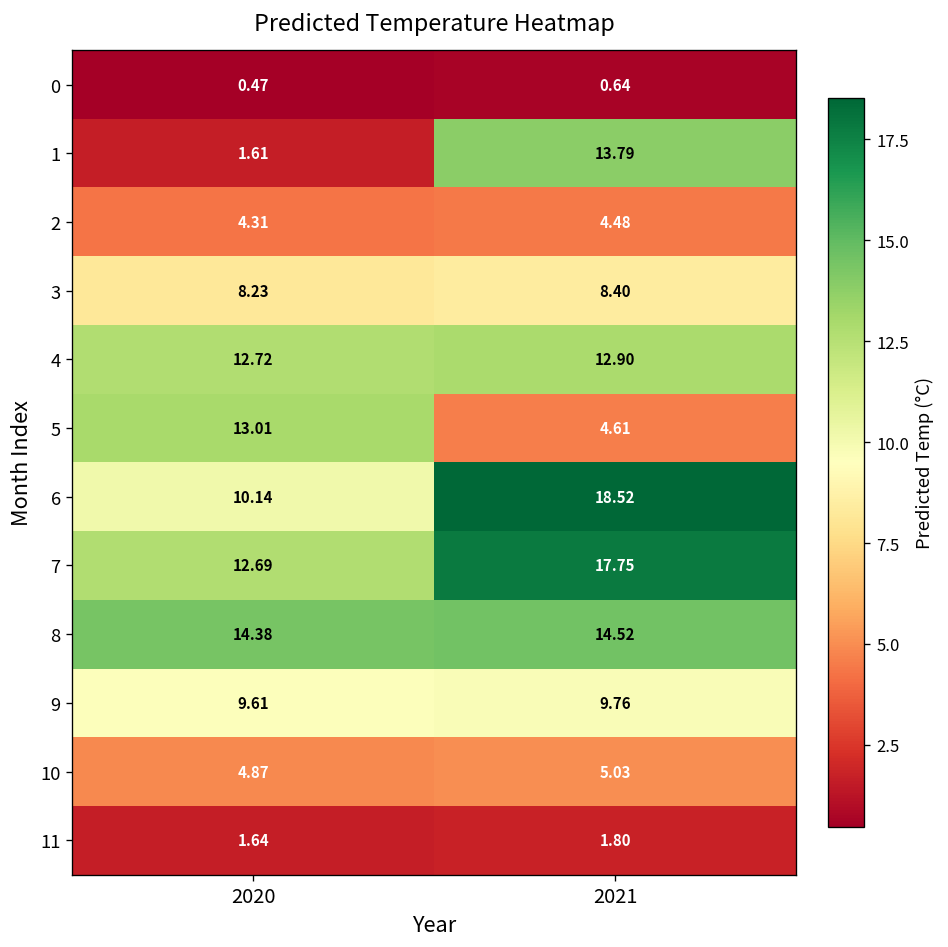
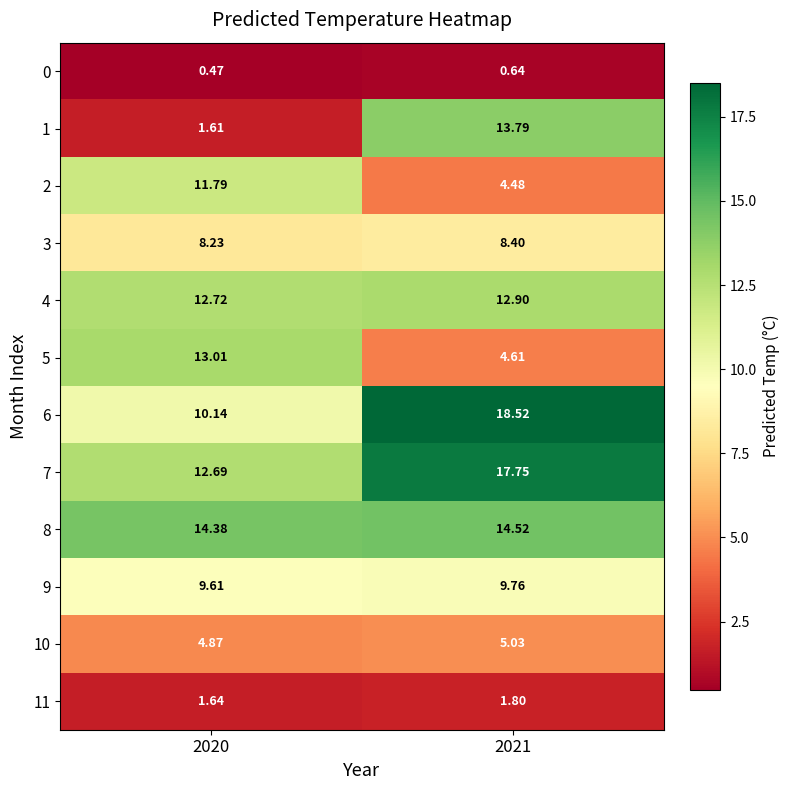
  {
    "0": {
      "2020": 0.47,
      "2021": 0.64
    },
    "1": {
      "2020": 1.61,
      "2021": 13.79
    },
    "2": {
-     "2020": 4.31,
+     "2020": 11.79,
      "2021": 4.48
    },
    "3": {
      "2020": 8.23,
      "2021": 8.40
    },
    "4": {
      "2020": 12.72,
      "2021": 12.90
    },
    "5": {
      "2020": 13.01,
      "2021": 4.61
    },
    "6": {
      "2020": 10.14,
      "2021": 18.52
    },
    "7": {
      "2020": 12.69,
      "2021": 17.75
    },
    "8": {
      "2020": 14.38,
      "2021": 14.52
    },
    "9": {
      "2020": 9.61,
      "2021": 9.76
    },
    "10": {
      "2020": 4.87,
      "2021": 5.03
    },
    "11": {
      "2020": 1.64,
      "2021": 1.80
    }
  }
